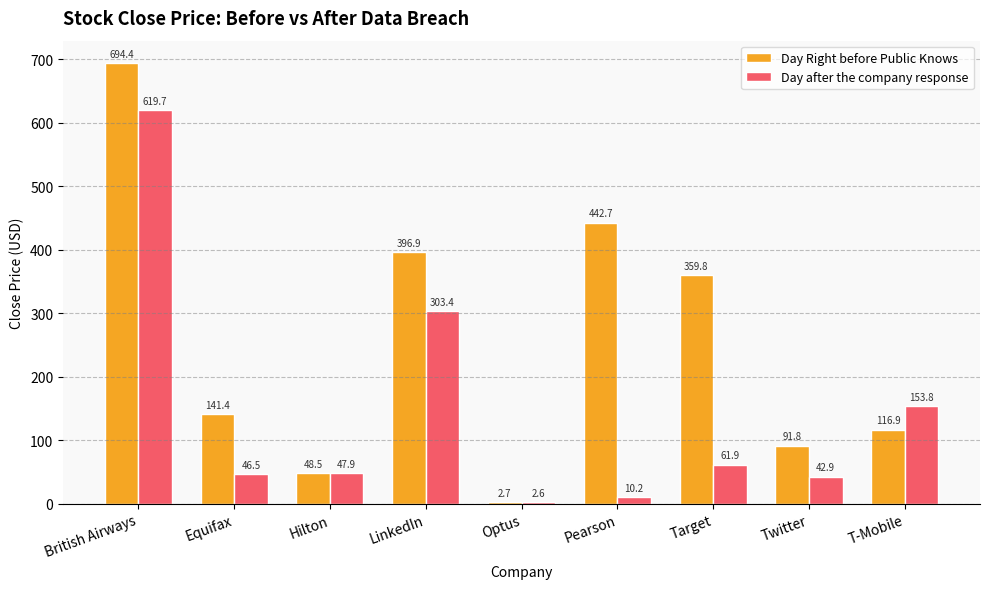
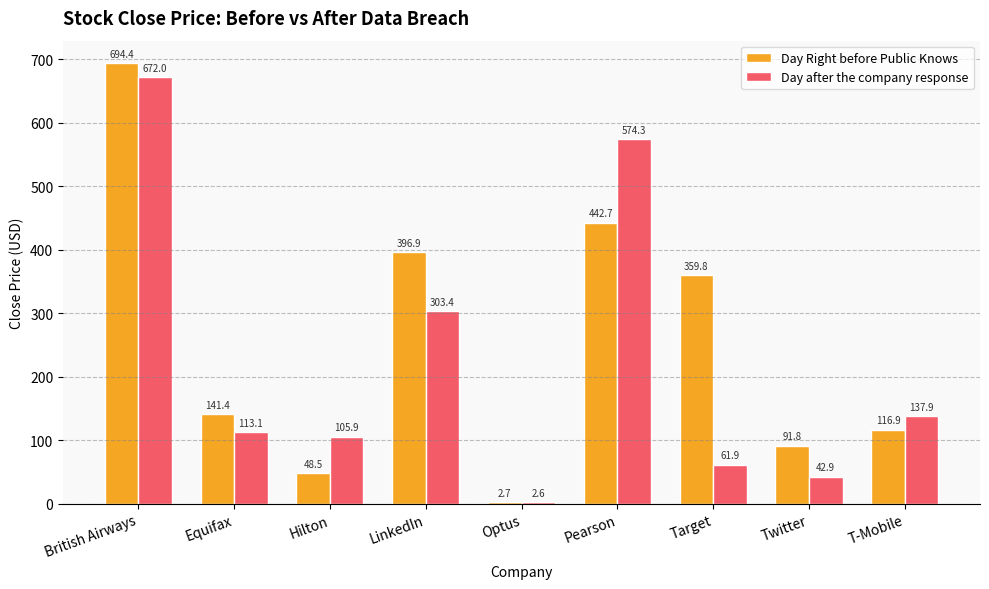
  {
    "Day Right before Public Knows": {
      "British Airways": 694.4,
      "Equifax": 141.4,
      "Hilton": 48.5,
      "LinkedIn": 396.9,
      "Optus": 2.7,
      "Pearson": 442.7,
      "Target": 359.8,
      "Twitter": 91.8,
      "T-Mobile": 116.9
    },
    "Day after the company response": {
-     "British Airways": 619.7,
-     "Equifax": 46.5,
-     "Hilton": 47.9,
+     "British Airways": 672.0,
+     "Equifax": 113.1,
+     "Hilton": 105.9,
      "LinkedIn": 303.4,
      "Optus": 2.6,
-     "Pearson": 10.2,
+     "Pearson": 574.3,
      "Target": 61.9,
      "Twitter": 42.9,
-     "T-Mobile": 153.8
+     "T-Mobile": 137.9
    }
  }
